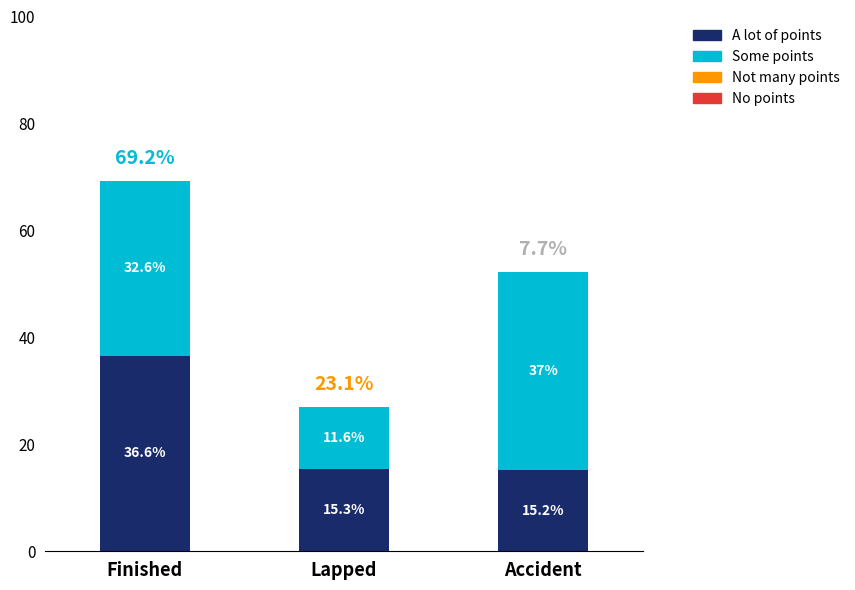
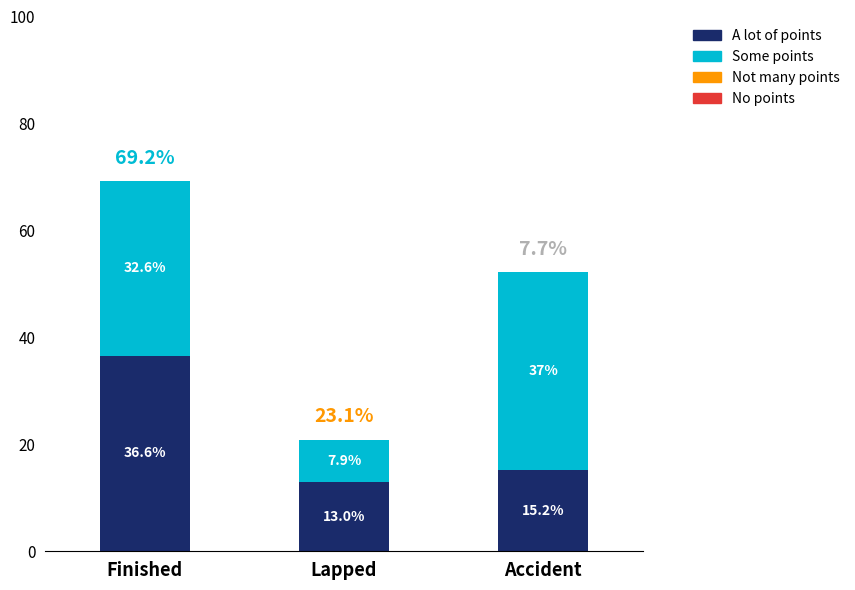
  {
    "A lot of points": {
      "Finished": "36.6%",
-     "Lapped": "15.3%",
+     "Lapped": "13.0%",
      "Accident": "15.2%"
    },
    "Some points": {
      "Finished": "32.6%",
-     "Lapped": "11.6%",
+     "Lapped": "7.9%",
      "Accident": "37%"
    }
  }
